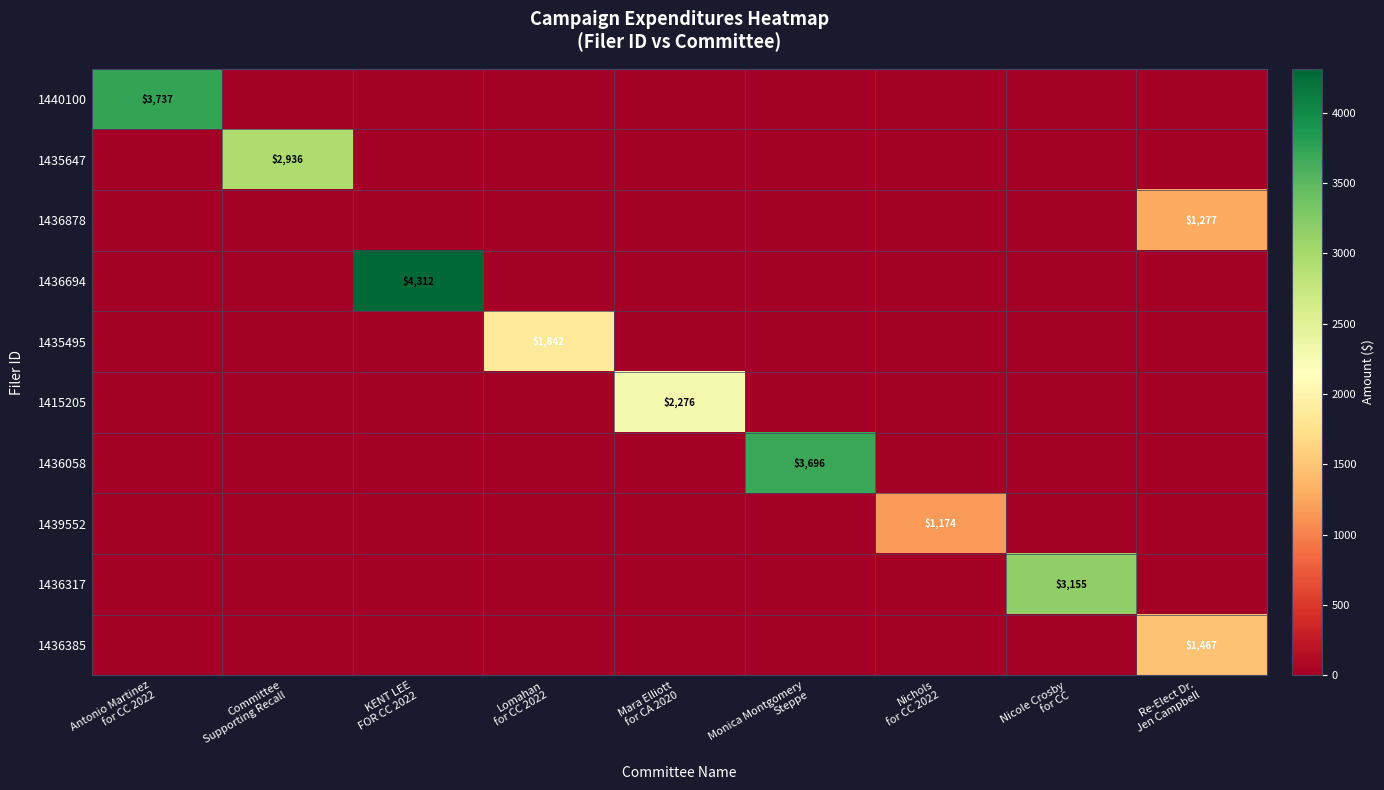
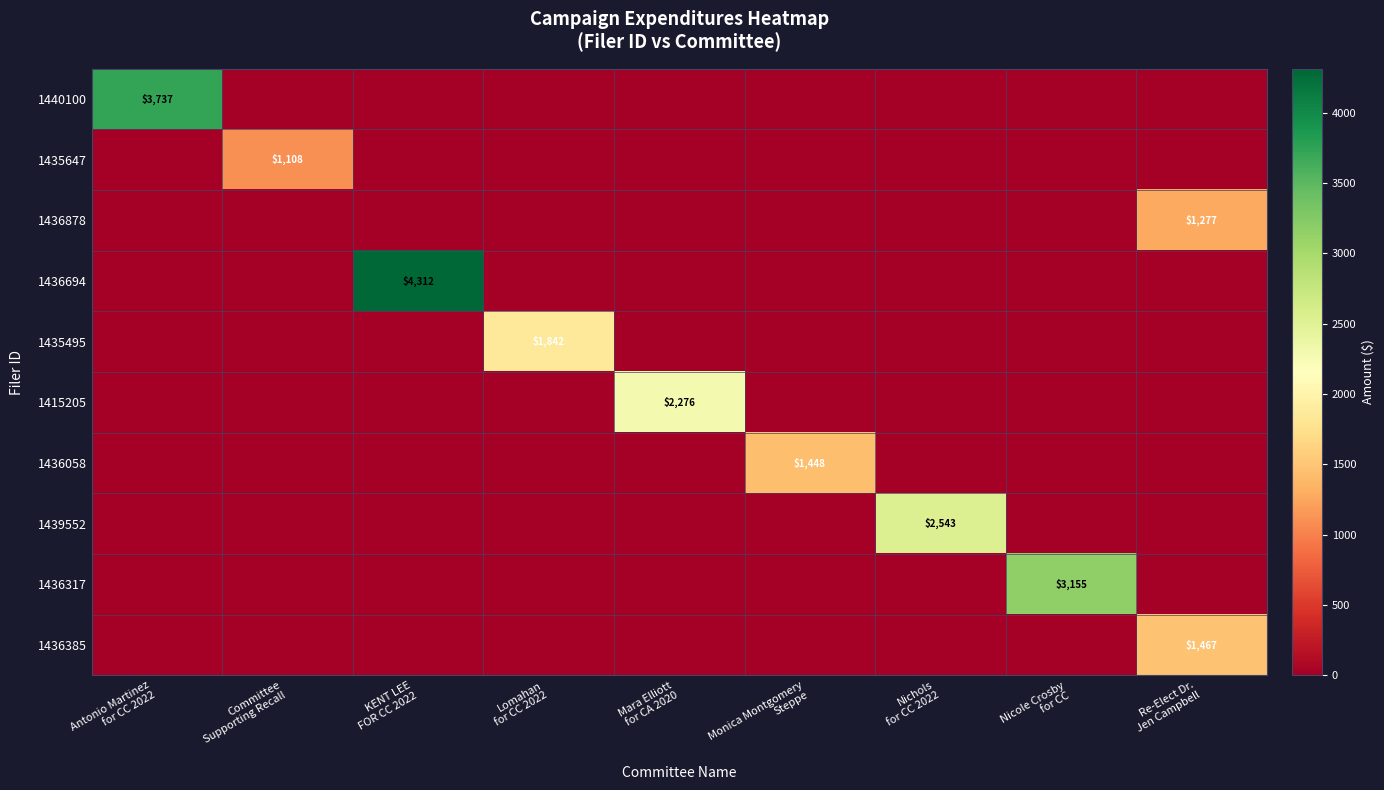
  {
    "1440100": {
      "Antonio Martinez for CC 2022": "$3,737"
    },
    "1435647": {
-     "Committee Supporting Recall": "$2,936"
+     "Committee Supporting Recall": "$1,108"
    },
    "1436878": {
      "Re-Elect Dr. Jen Campbell": "$1,277"
    },
    "1436694": {
      "KENT LEE FOR CC 2022": "$4,312"
    },
    "1435495": {
      "Lomahan for CC 2022": "$1,842"
    },
    "1415205": {
      "Mara Elliott for CA 2020": "$2,276"
    },
    "1436058": {
-     "Monica Montgomery Steppe": "$3,696"
+     "Monica Montgomery Steppe": "$1,448"
    },
    "1439552": {
-     "Nichols for CC 2022": "$1,174"
+     "Nichols for CC 2022": "$2,543"
    },
    "1436317": {
      "Nicole Crosby for CC": "$3,155"
    },
    "1436385": {
      "Re-Elect Dr. Jen Campbell": "$1,467"
    }
  }
